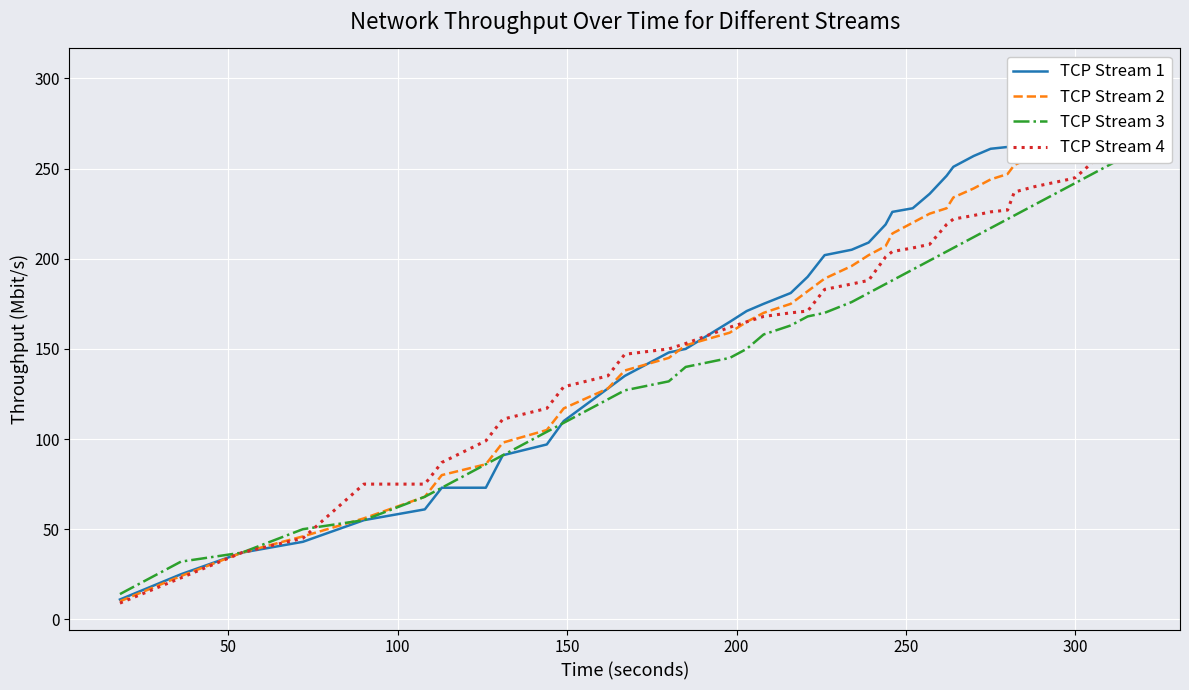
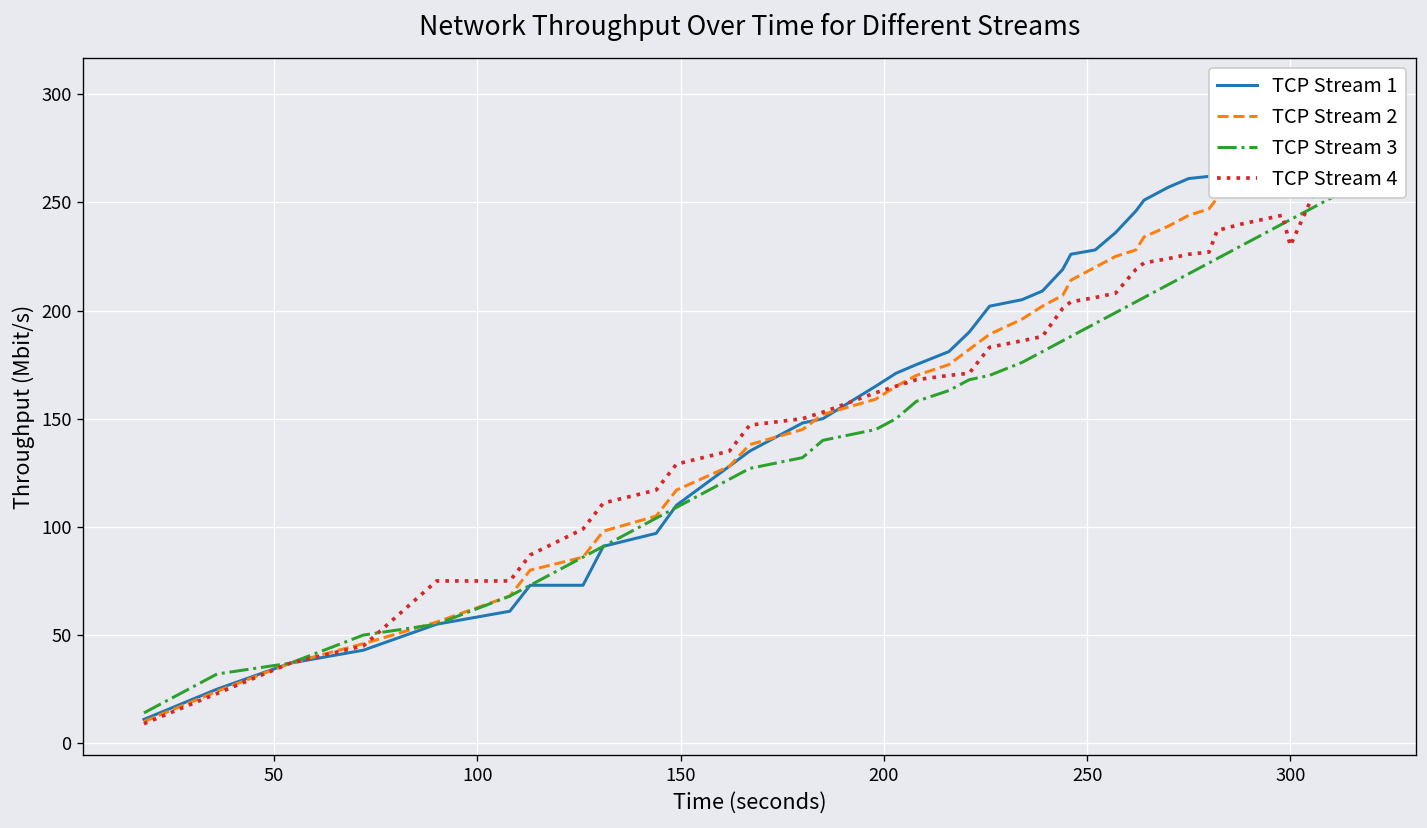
  {
    "TCP Stream 3": {
      "300": 242
    },
    "TCP Stream 4": {
-     "300": 245
+     "300": 230
    }
  }
